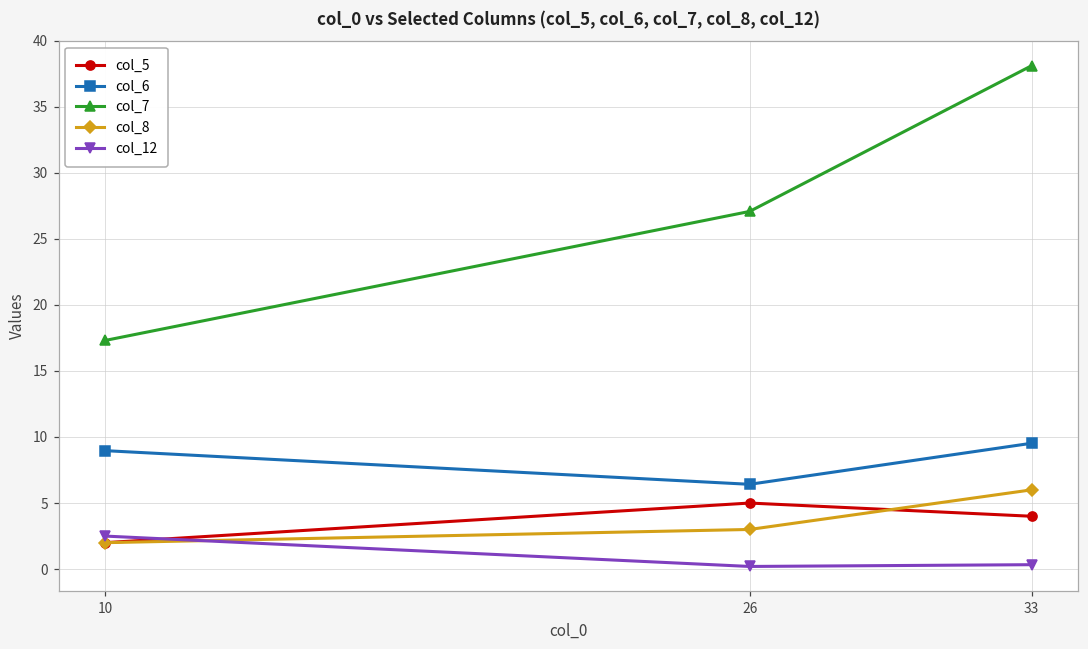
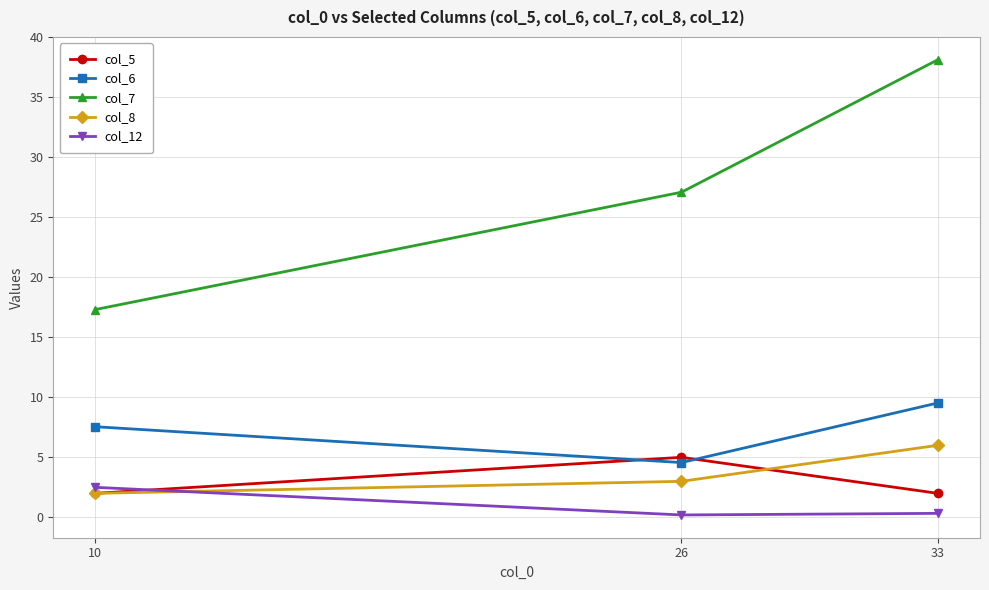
  {
    "col_5": {
      "26": 5,
-     "33": 4
+     "33": 2
    },
    "col_6": {
-     "10": 9.0,
-     "26": 6.4,
+     "10": 7.5,
+     "26": 4.6,
      "33": 9.5
    },
    "col_7": {
      "10": 17.3,
      "26": 27.1,
      "33": 38.1
    },
    "col_8": {
      "26": 3.0,
      "33": 6.0
    },
    "col_12": {
      "10": 2.5,
      "26": 0.2,
      "33": 0.3
    }
  }
